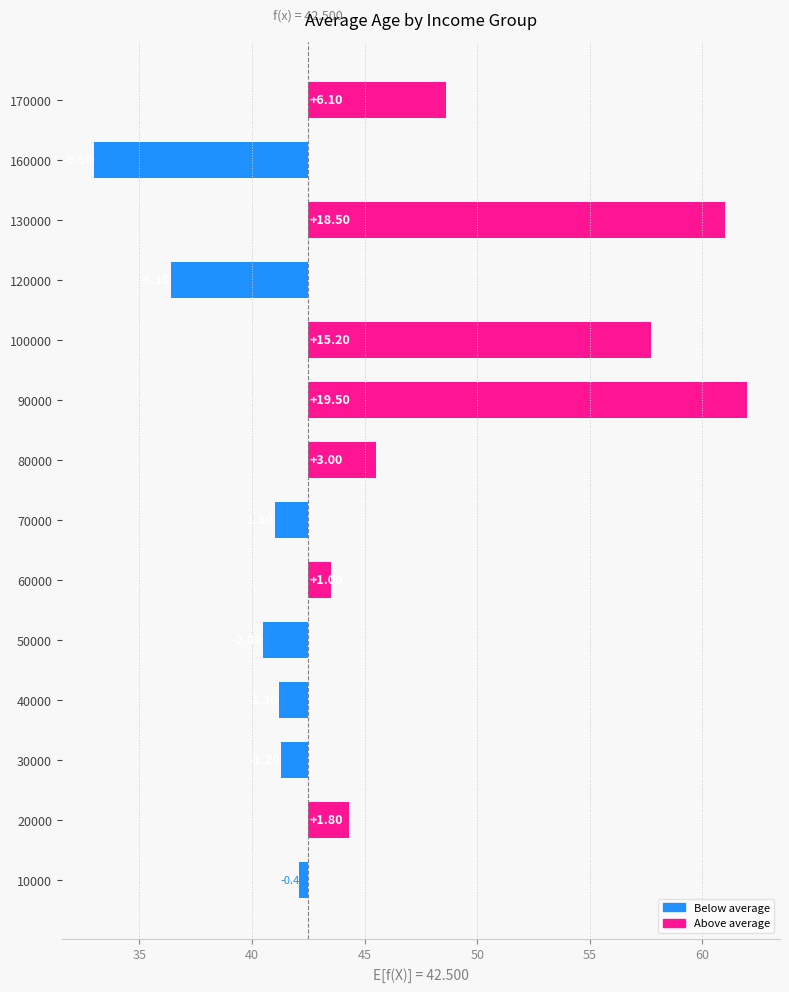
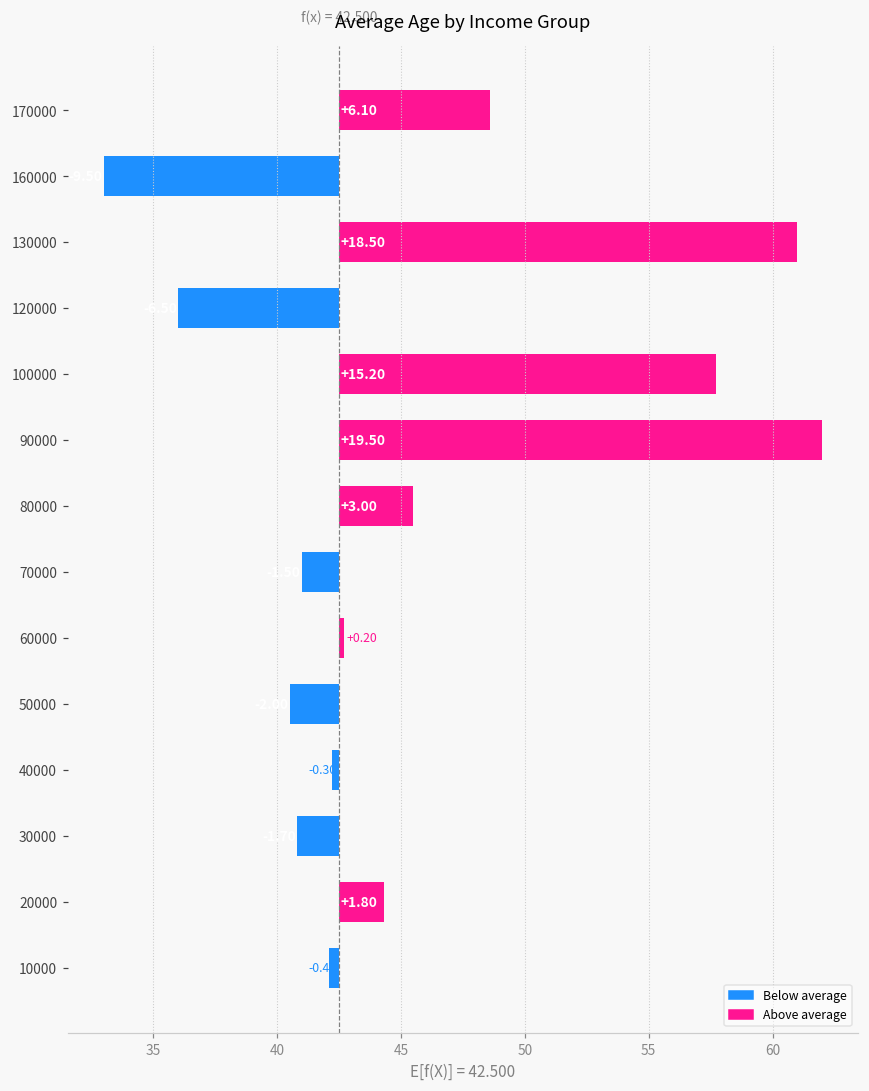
  {
    "170000": "+6.10",
    "130000": "+18.50",
-   "120000": "36.4",
+   "120000": "36.0",
    "100000": "+15.20",
    "90000": "+19.50",
    "80000": "+3.00",
-   "60000": "+1.00",
-   "40000": "41.2",
-   "30000": "41.3",
+   "60000": "+0.20",
+   "40000": "42.2",
+   "30000": "40.8",
    "20000": "+1.80",
    "10000": "-0.40"
  }
